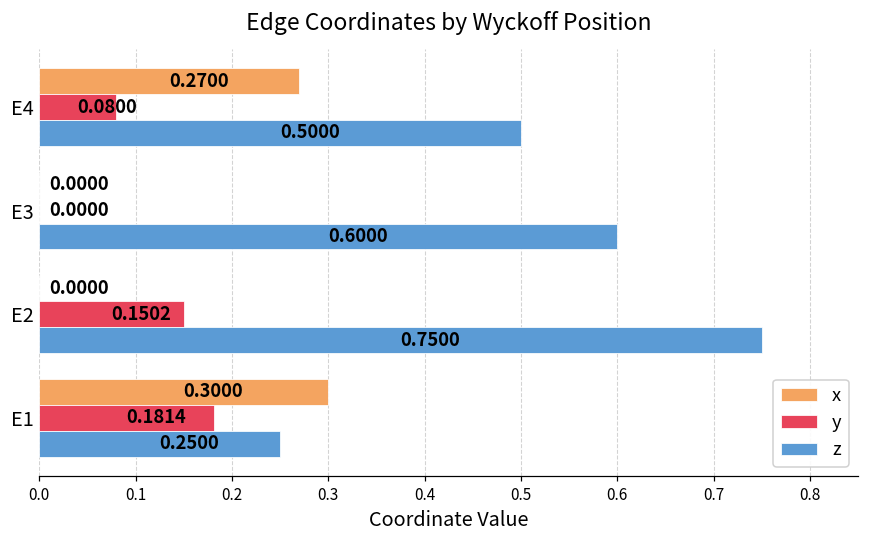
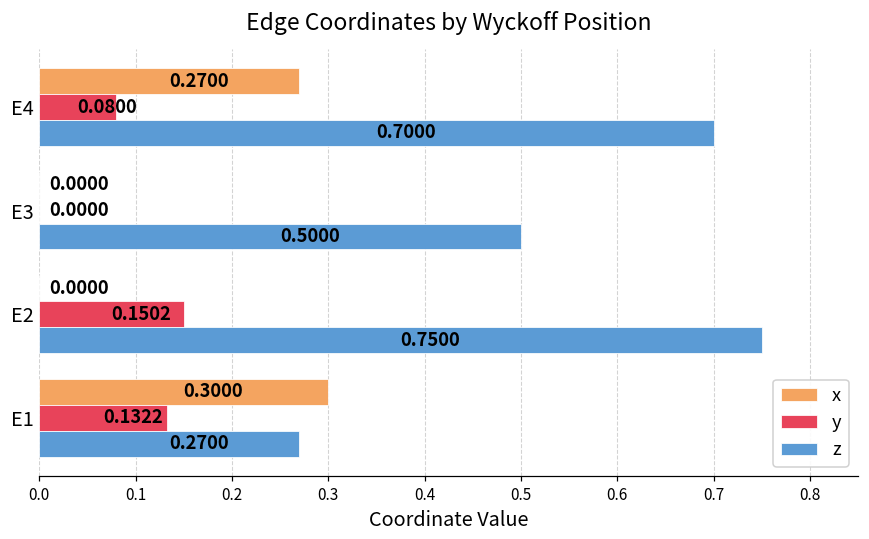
  {
    "x": {
      "E4": 0.2700,
      "E3": 0.0000,
      "E2": 0.0000,
      "E1": 0.3000
    },
    "y": {
      "E4": 0.0800,
      "E3": 0.0000,
      "E2": 0.1502,
-     "E1": 0.1814
+     "E1": 0.1322
    },
    "z": {
-     "E4": 0.5000,
-     "E3": 0.6000,
+     "E4": 0.7000,
+     "E3": 0.5000,
      "E2": 0.7500,
-     "E1": 0.2500
+     "E1": 0.2700
    }
  }
